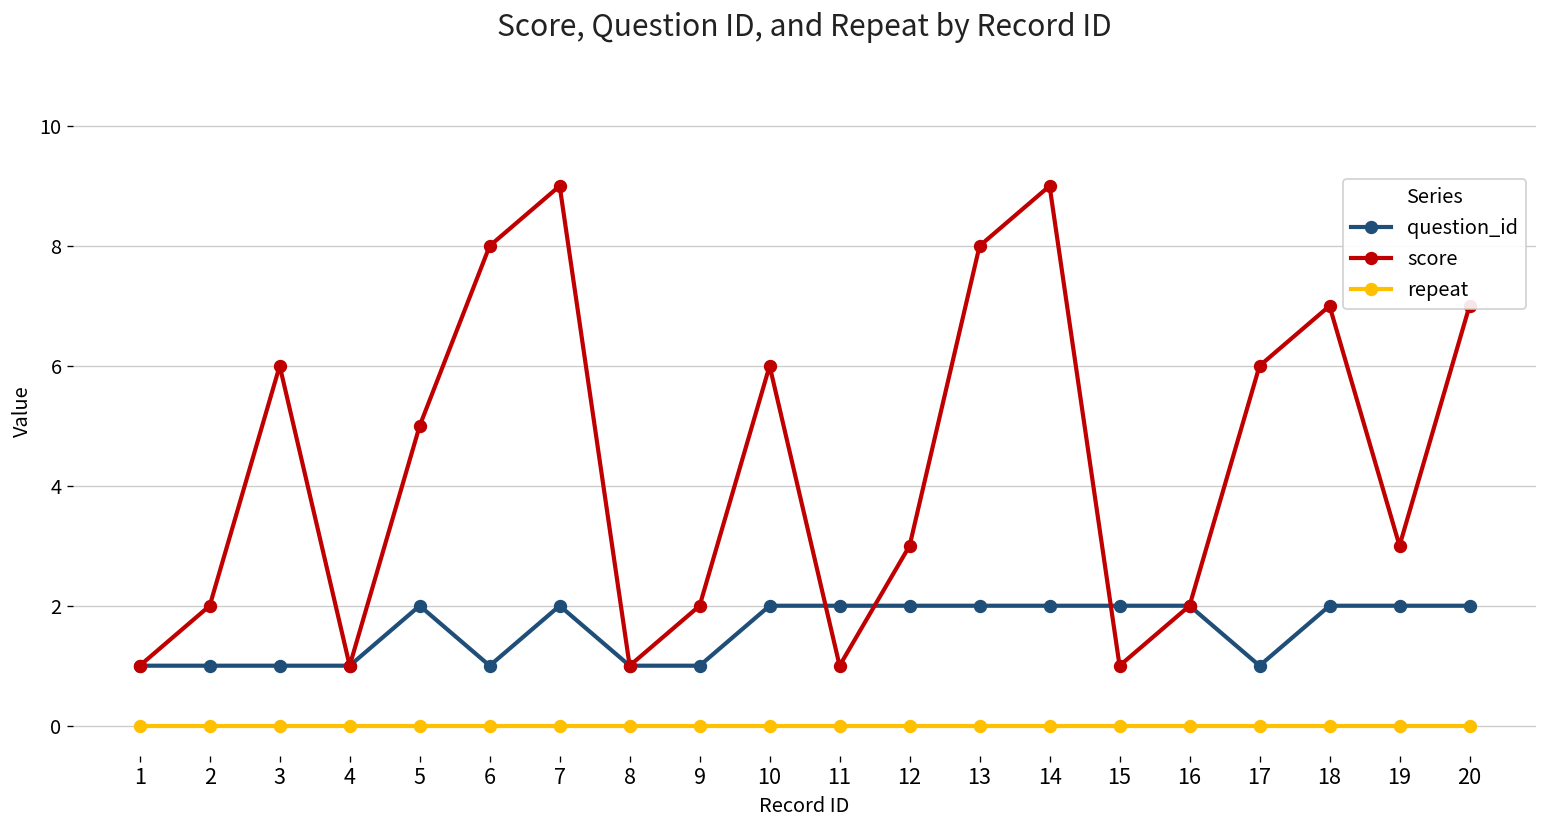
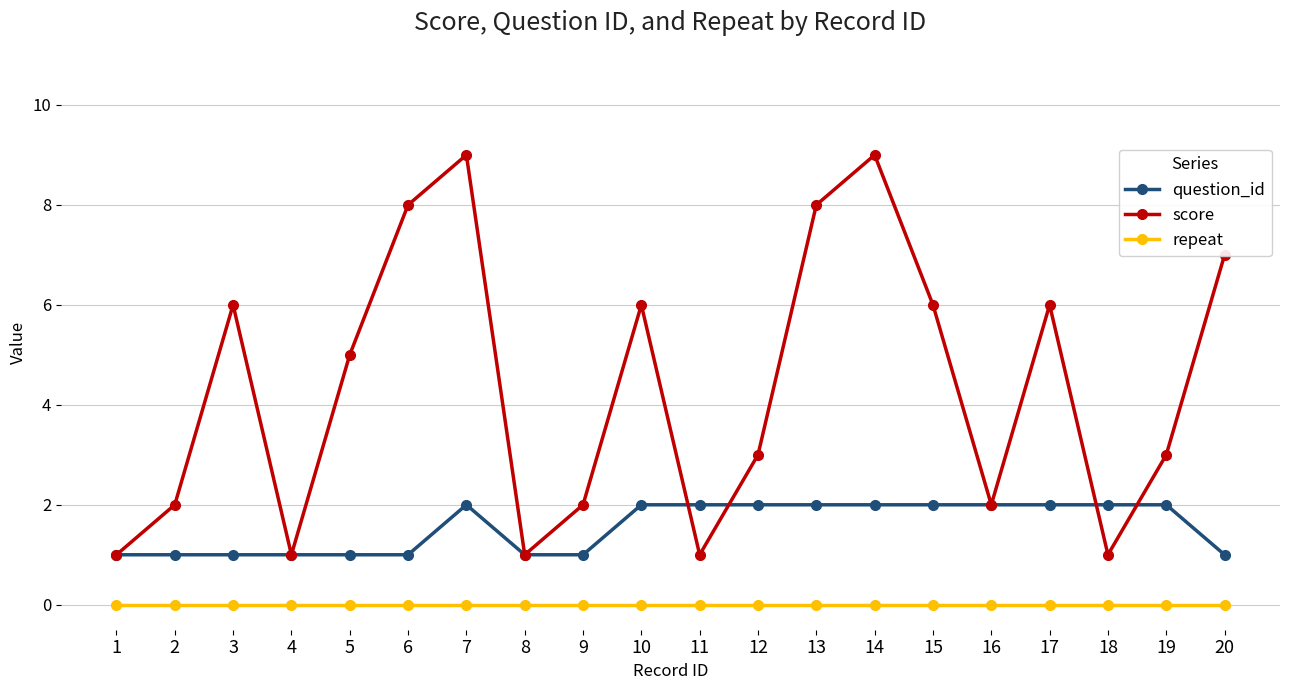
  {
    "question_id": {
      "2": 1,
      "3": 1,
-     "5": 2,
+     "5": 1,
      "6": 1,
      "7": 2,
      "9": 1,
      "10": 2,
      "11": 2,
      "12": 2,
      "13": 2,
      "14": 2,
      "15": 2,
-     "17": 1,
+     "17": 2,
      "18": 2,
      "19": 2,
-     "20": 2
+     "20": 1
    },
    "score": {
      "2": 2,
      "3": 6,
      "5": 5,
      "6": 8,
      "7": 9,
      "9": 2,
      "10": 6,
      "11": 1,
      "12": 3,
      "13": 8,
      "14": 9,
-     "15": 1,
+     "15": 6,
      "17": 6,
-     "18": 7,
+     "18": 1,
      "19": 3
    },
    "repeat": {
      "1": 0,
      "2": 0,
      "3": 0,
      "4": 0,
      "5": 0,
      "6": 0,
      "7": 0,
      "8": 0,
      "9": 0,
      "10": 0,
      "11": 0,
      "12": 0,
      "13": 0,
      "14": 0,
      "15": 0,
      "16": 0,
      "17": 0,
      "18": 0,
      "19": 0,
      "20": 0
    }
  }
